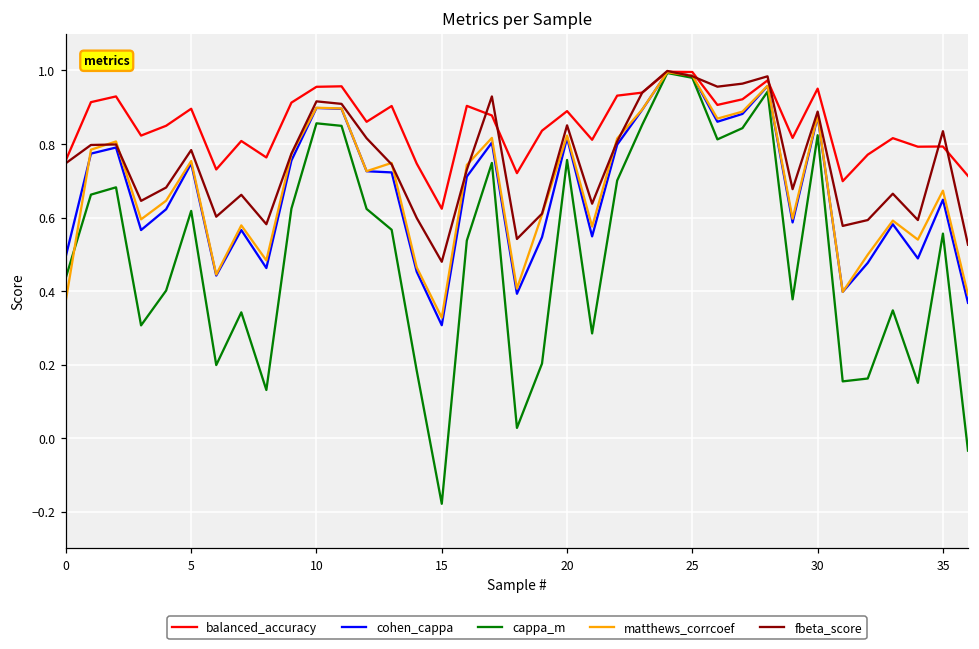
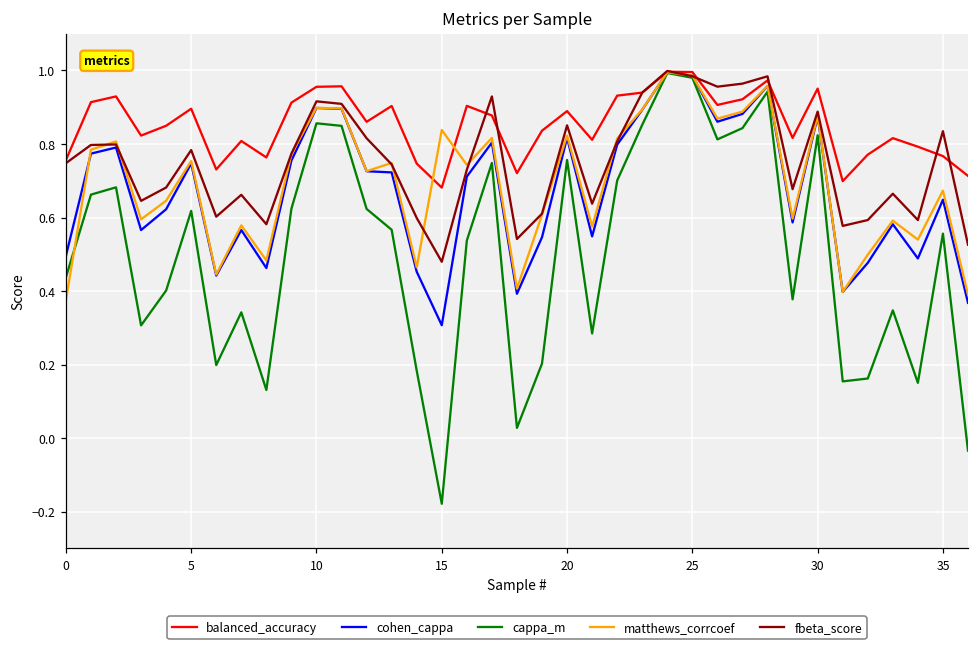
  {
    "balanced_accuracy": {
      "0": 0.76,
      "5": 0.90,
      "10": 0.96,
-     "15": 0.62,
+     "15": 0.68,
      "20": 0.89,
      "25": 1.00,
      "30": 0.95,
-     "35": 0.79
+     "35": 0.77
    },
    "cohen_cappa": {
      "0": 0.50,
      "15": 0.31,
      "35": 0.65
    },
    "cappa_m": {
      "0": 0.44,
      "5": 0.62,
      "10": 0.86,
      "15": -0.18,
      "20": 0.76,
      "30": 0.82,
      "35": 0.56
    },
    "matthews_corrcoef": {
      "0": 0.38,
-     "15": 0.33,
+     "15": 0.84,
      "35": 0.67
    },
    "fbeta_score": {
      "0": 0.75,
      "5": 0.78,
      "10": 0.92,
      "15": 0.48,
      "20": 0.85,
      "30": 0.89,
      "35": 0.83
    }
  }
